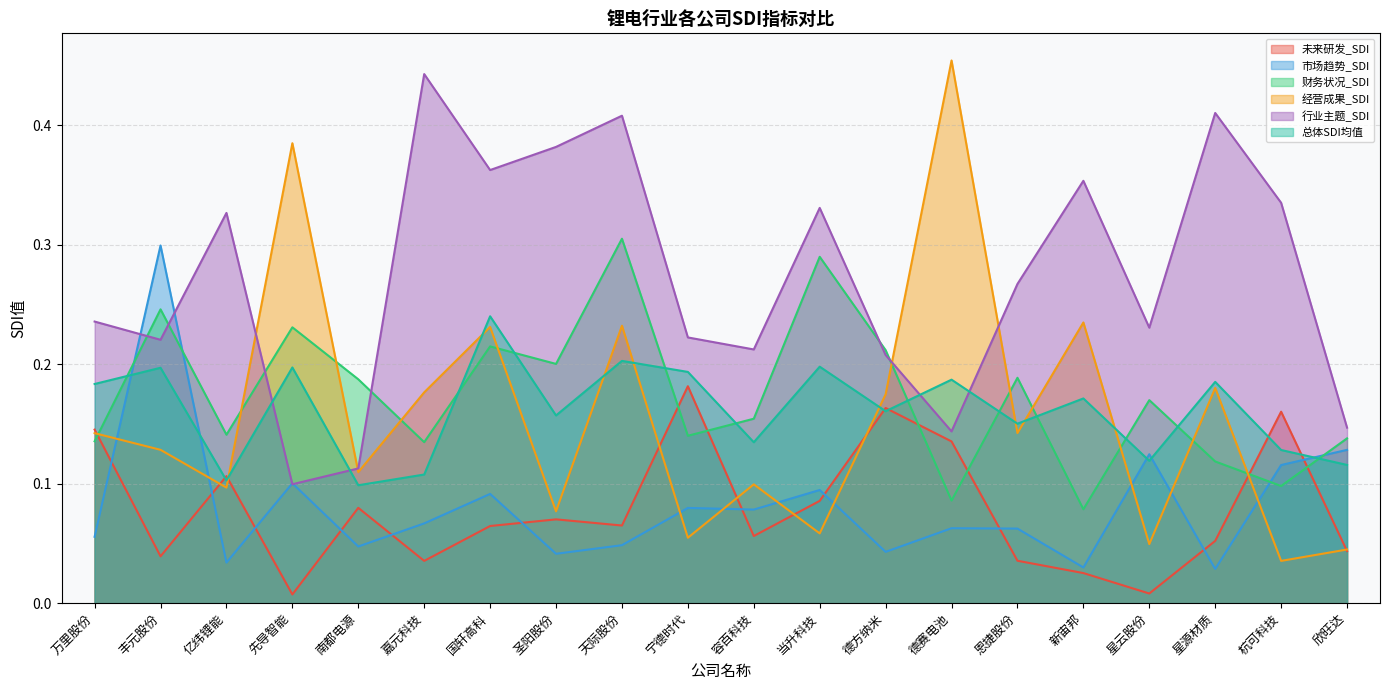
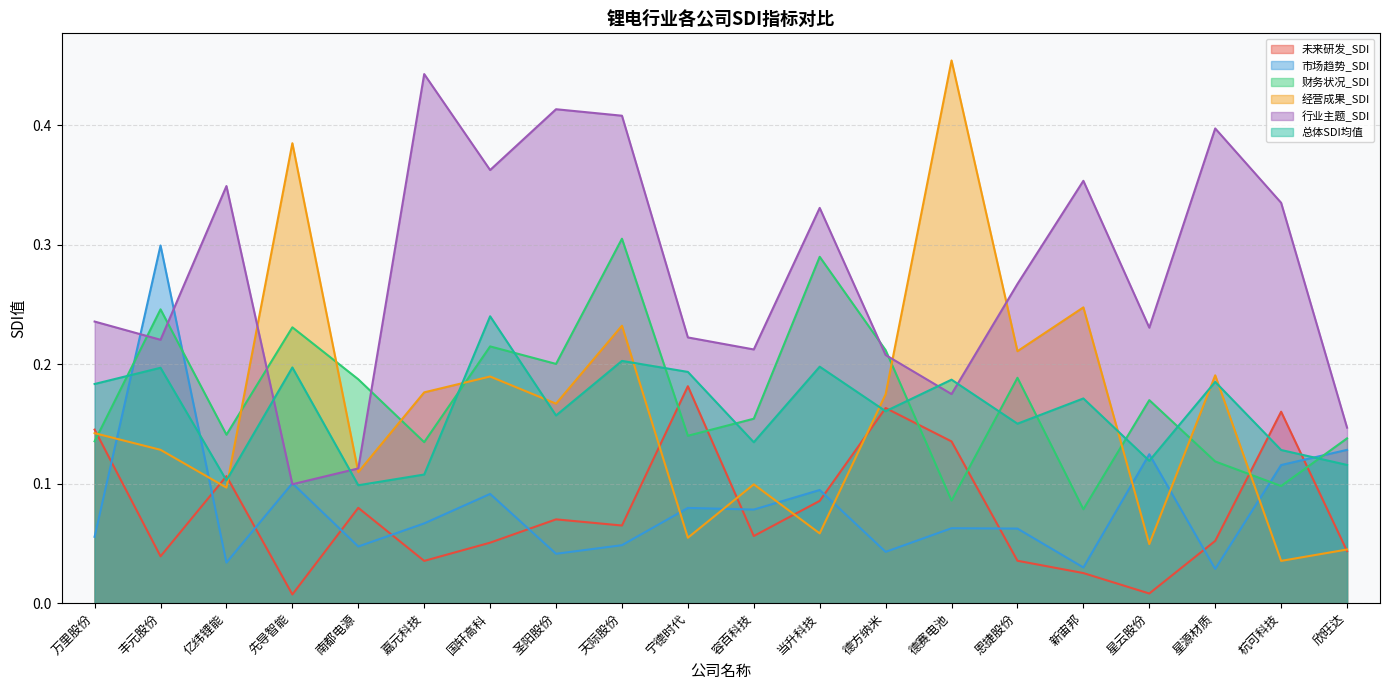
  {
    "未来研发_SDI": {
      "万里股份": 0.145,
      "丰元股份": 0.039,
      "亿纬锂能": 0.106,
      "先导智能": 0.007,
      "南都电源": 0.080,
      "嘉元科技": 0.035,
-     "国轩高科": 0.065,
+     "国轩高科": 0.051,
      "圣阳股份": 0.070,
      "天际股份": 0.065,
      "宁德时代": 0.182,
      "容百科技": 0.056,
      "当升科技": 0.086,
      "德方纳米": 0.163,
      "德赛电池": 0.135,
      "恩捷股份": 0.036,
      "新宙邦": 0.025,
      "星云股份": 0.008,
      "星源材质": 0.052,
      "杭可科技": 0.160
    },
    "经营成果_SDI": {
      "万里股份": 0.142,
      "丰元股份": 0.128,
      "亿纬锂能": 0.097,
      "先导智能": 0.385,
      "南都电源": 0.110,
      "嘉元科技": 0.176,
-     "国轩高科": 0.231,
-     "圣阳股份": 0.077,
+     "国轩高科": 0.190,
+     "圣阳股份": 0.167,
      "天际股份": 0.232,
      "宁德时代": 0.055,
      "容百科技": 0.099,
      "当升科技": 0.058,
      "德方纳米": 0.175,
      "德赛电池": 0.454,
-     "恩捷股份": 0.142,
-     "新宙邦": 0.235,
+     "恩捷股份": 0.211,
+     "新宙邦": 0.248,
      "星云股份": 0.049,
-     "星源材质": 0.180,
+     "星源材质": 0.191,
      "杭可科技": 0.035
    },
    "行业主题_SDI": {
      "万里股份": 0.236,
      "丰元股份": 0.220,
-     "亿纬锂能": 0.327,
+     "亿纬锂能": 0.349,
      "南都电源": 0.113,
      "嘉元科技": 0.443,
      "国轩高科": 0.363,
-     "圣阳股份": 0.382,
+     "圣阳股份": 0.413,
      "天际股份": 0.408,
      "宁德时代": 0.222,
      "容百科技": 0.212,
      "当升科技": 0.331,
      "德方纳米": 0.208,
-     "德赛电池": 0.144,
+     "德赛电池": 0.175,
      "恩捷股份": 0.267,
      "新宙邦": 0.354,
      "星云股份": 0.231,
-     "星源材质": 0.410,
+     "星源材质": 0.397,
      "杭可科技": 0.335,
      "欣旺达": 0.147
    }
  }
